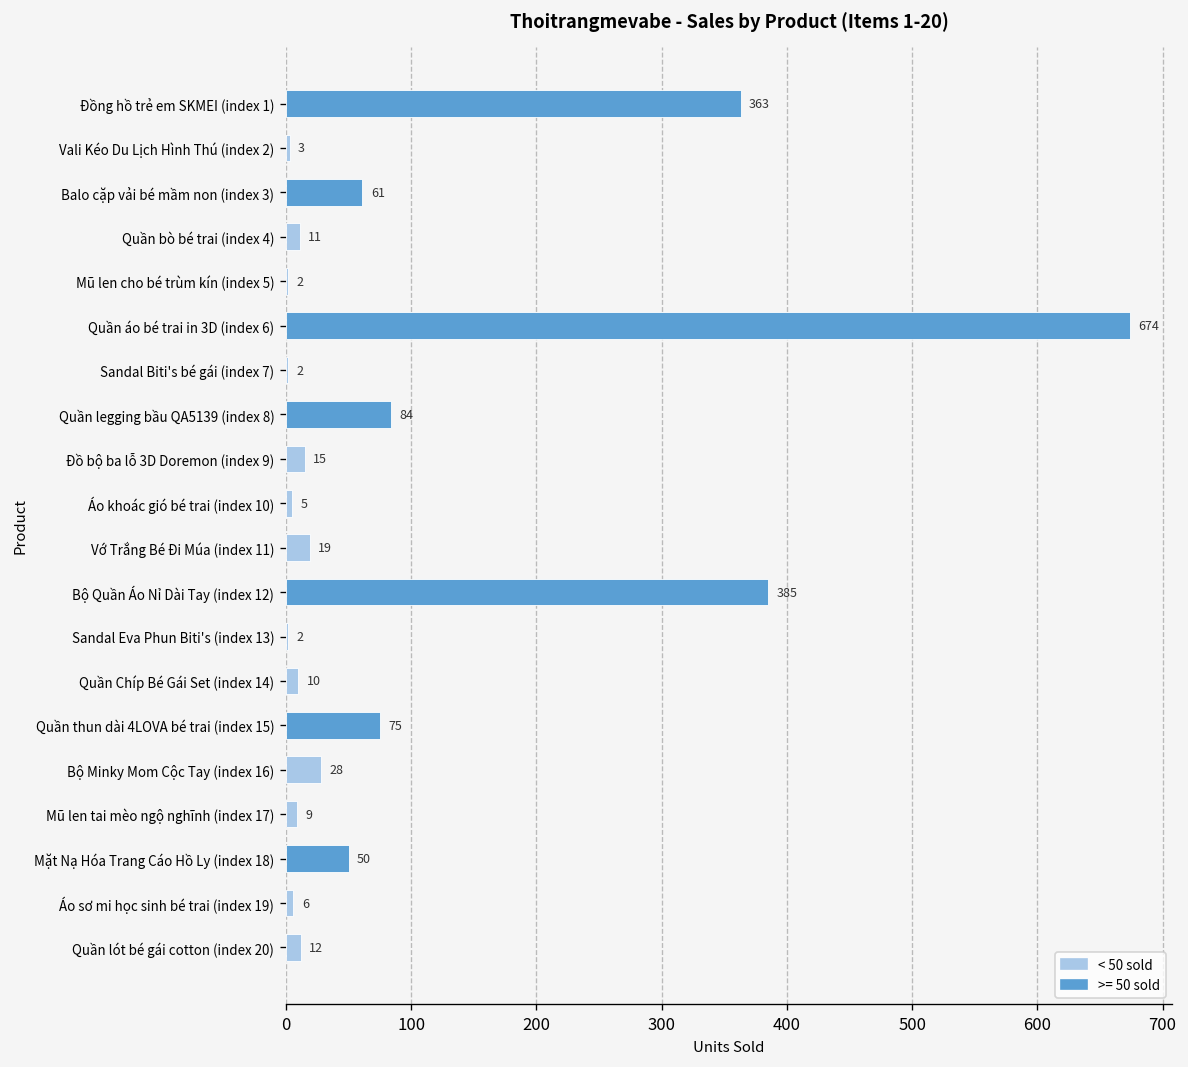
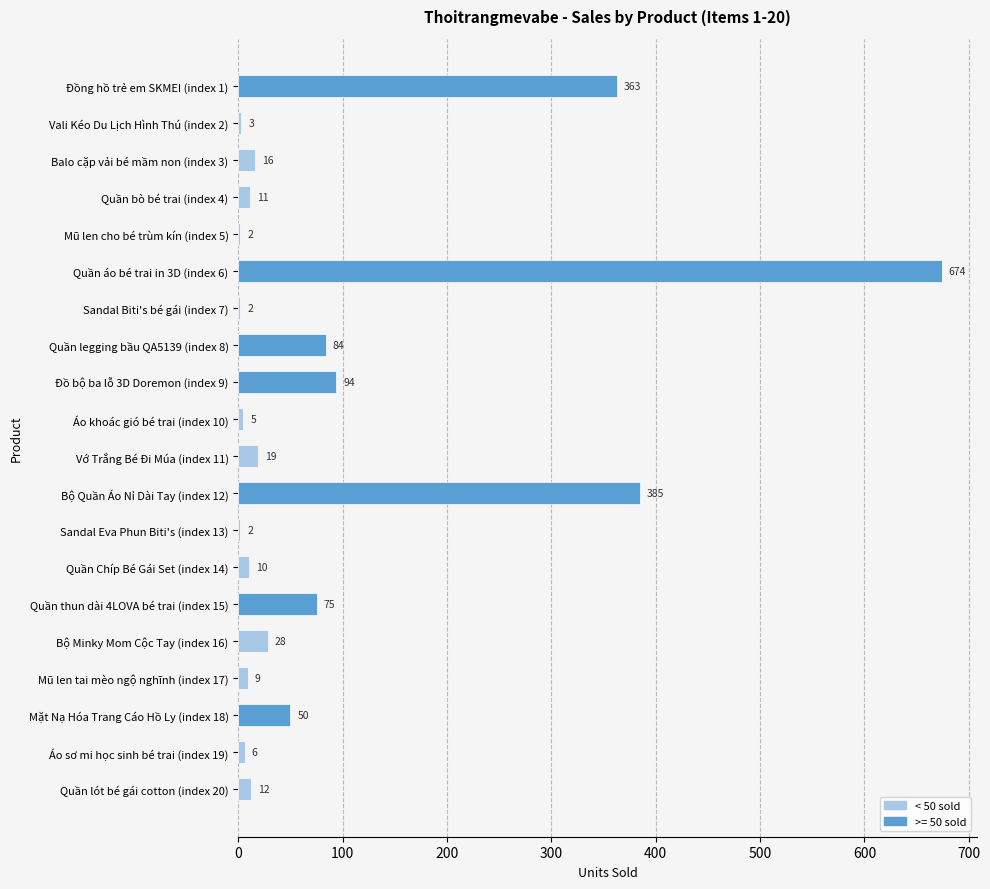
  {
    "Đồng hồ trẻ em SKMEI (index 1)": 363,
    "Vali Kéo Du Lịch Hình Thú (index 2)": 3,
-   "Balo cặp vải bé mầm non (index 3)": 61,
+   "Balo cặp vải bé mầm non (index 3)": 16,
    "Quần bò bé trai (index 4)": 11,
    "Mũ len cho bé trùm kín (index 5)": 2,
    "Quần áo bé trai in 3D (index 6)": 674,
    "Sandal Biti's bé gái (index 7)": 2,
    "Quần legging bầu QA5139 (index 8)": 84,
-   "Đồ bộ ba lỗ 3D Doremon (index 9)": 15,
+   "Đồ bộ ba lỗ 3D Doremon (index 9)": 94,
    "Áo khoác gió bé trai (index 10)": 5,
    "Vớ Trắng Bé Đi Múa (index 11)": 19,
    "Bộ Quần Áo Nỉ Dài Tay (index 12)": 385,
    "Sandal Eva Phun Biti's (index 13)": 2,
    "Quần Chíp Bé Gái Set (index 14)": 10,
    "Quần thun dài 4LOVA bé trai (index 15)": 75,
    "Bộ Minky Mom Cộc Tay (index 16)": 28,
    "Mũ len tai mèo ngộ nghĩnh (index 17)": 9,
    "Mặt Nạ Hóa Trang Cáo Hồ Ly (index 18)": 50,
    "Áo sơ mi học sinh bé trai (index 19)": 6,
    "Quần lót bé gái cotton (index 20)": 12
  }
